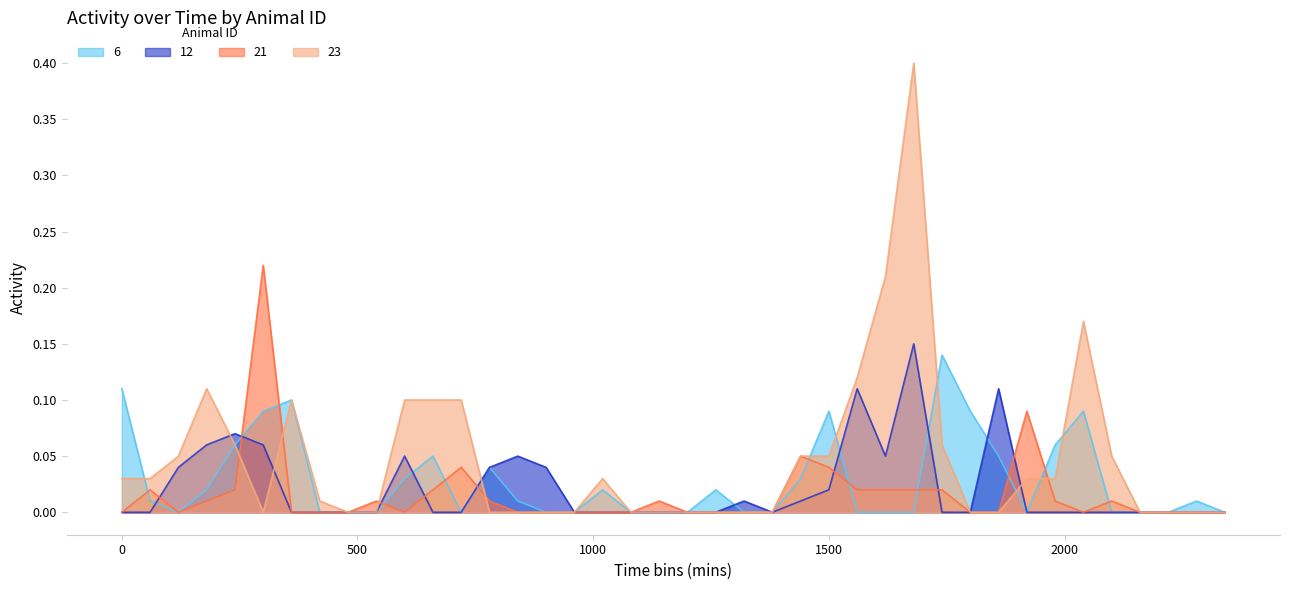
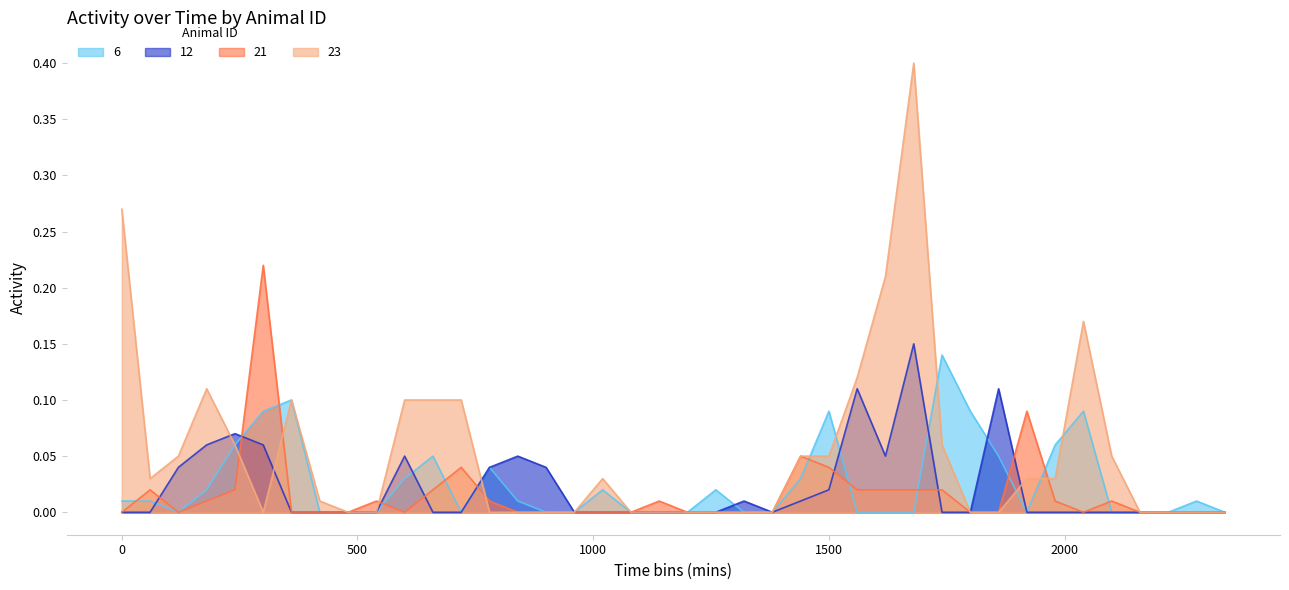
  {
    "6": {
-     "0": 0.11,
+     "0": 0.01,
      "1500": 0.09
    },
    "12": {
      "1500": 0.02
    },
    "21": {
      "1500": 0.04
    },
    "23": {
-     "0": 0.03,
+     "0": 0.27,
      "1500": 0.05
    }
  }
